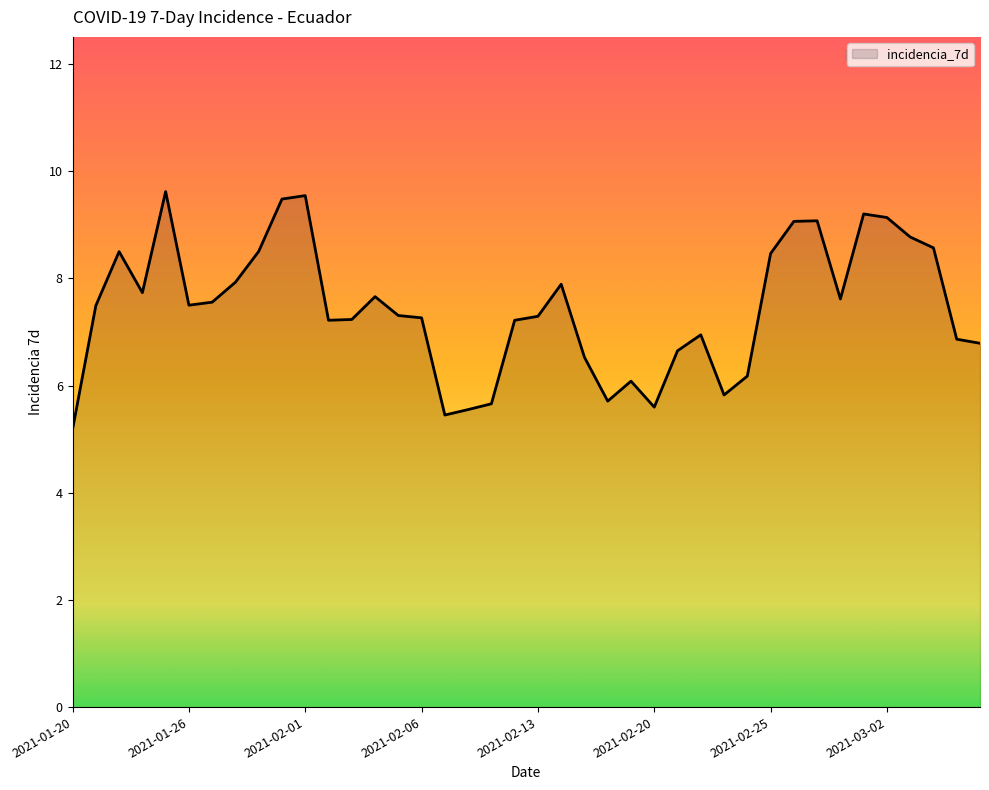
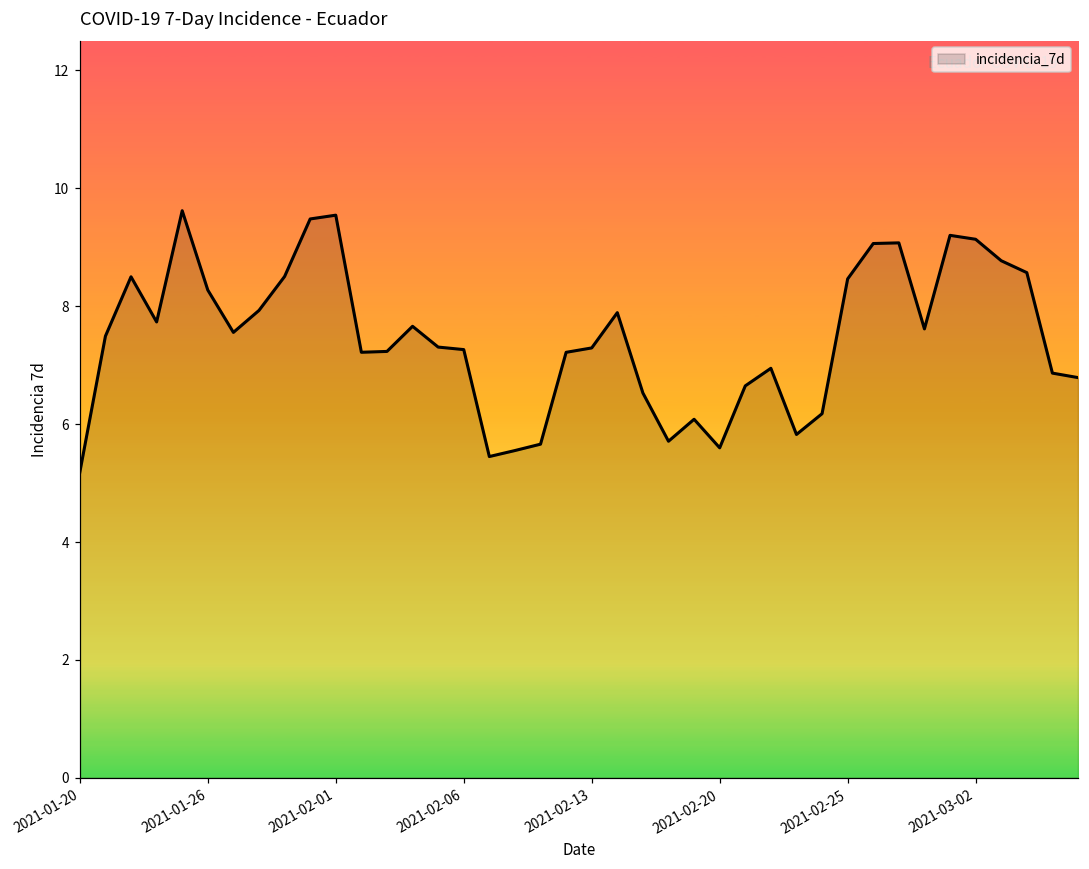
  {
    "2021-01-20": 5.2,
-   "2021-01-26": 7.5,
+   "2021-01-26": 8.3,
    "2021-02-01": 9.5,
    "2021-02-06": 7.3,
    "2021-02-13": 7.3,
    "2021-02-20": 5.6,
    "2021-02-25": 8.5,
    "2021-03-02": 9.1
  }
